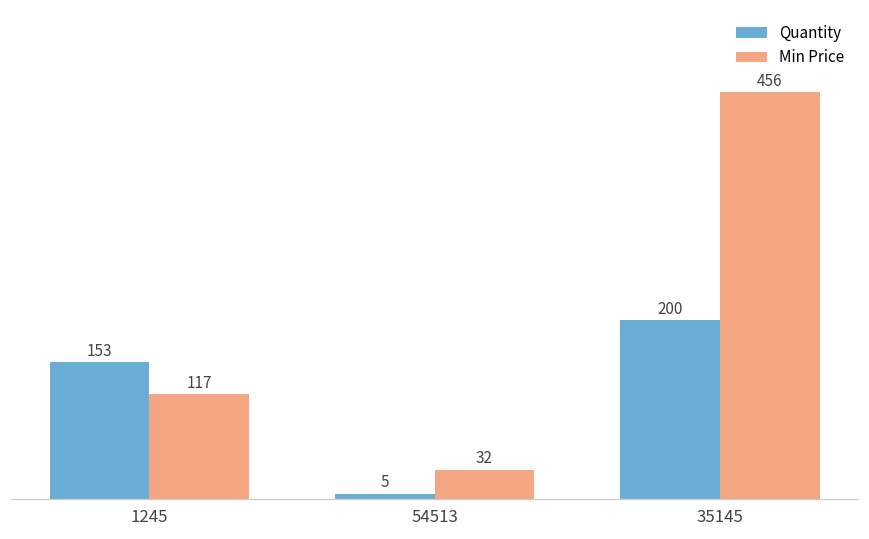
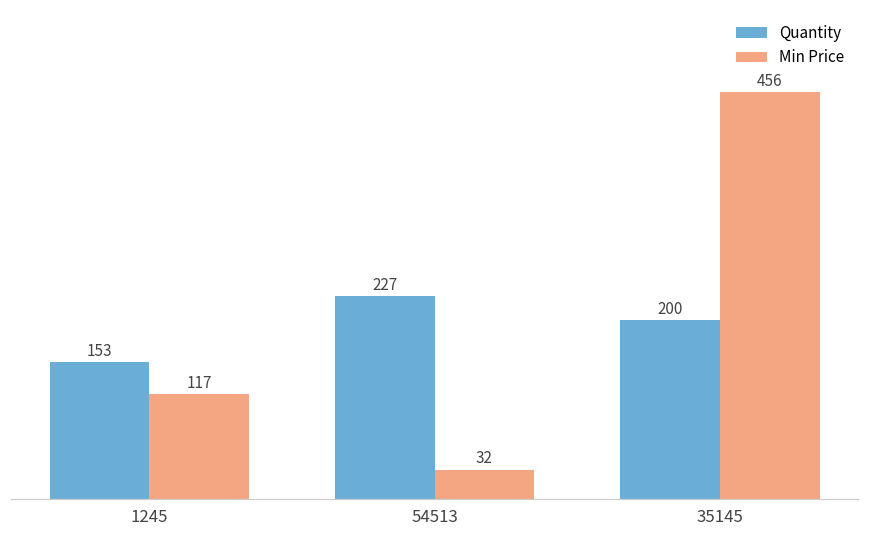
  {
    "Quantity": {
      "1245": 153,
-     "54513": 5,
+     "54513": 227,
      "35145": 200
    },
    "Min Price": {
      "1245": 117,
      "54513": 32,
      "35145": 456
    }
  }
